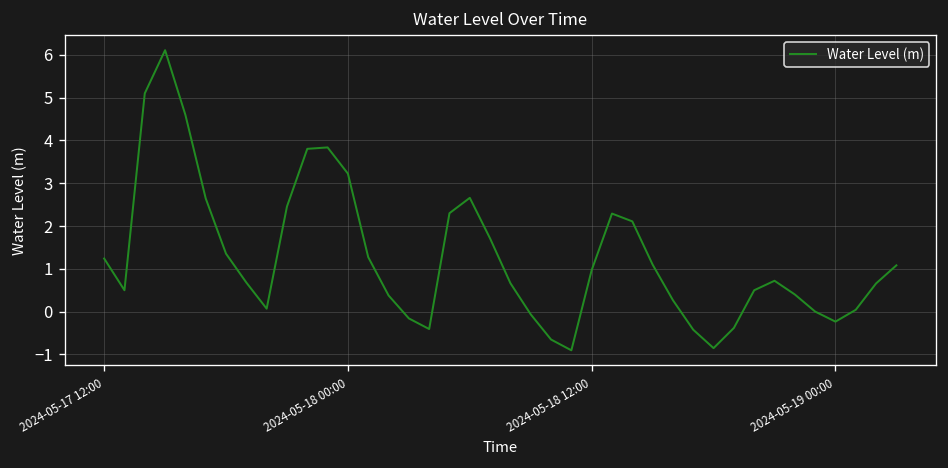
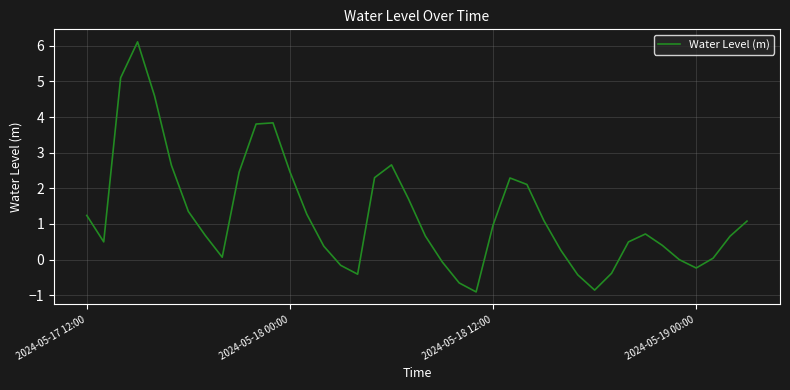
  {
    "2024-05-17 12:00": 1.2,
-   "2024-05-18 00:00": 3.2,
+   "2024-05-18 00:00": 2.5,
    "2024-05-18 12:00": 1.0,
    "2024-05-19 00:00": -0.2
  }
